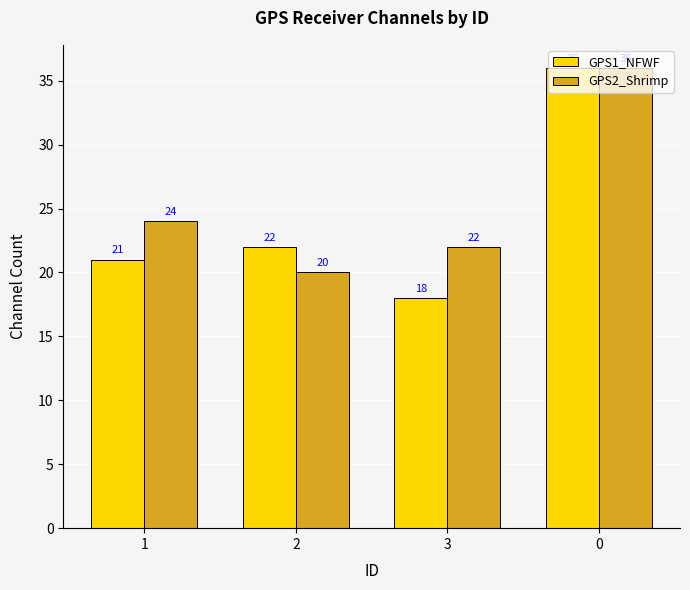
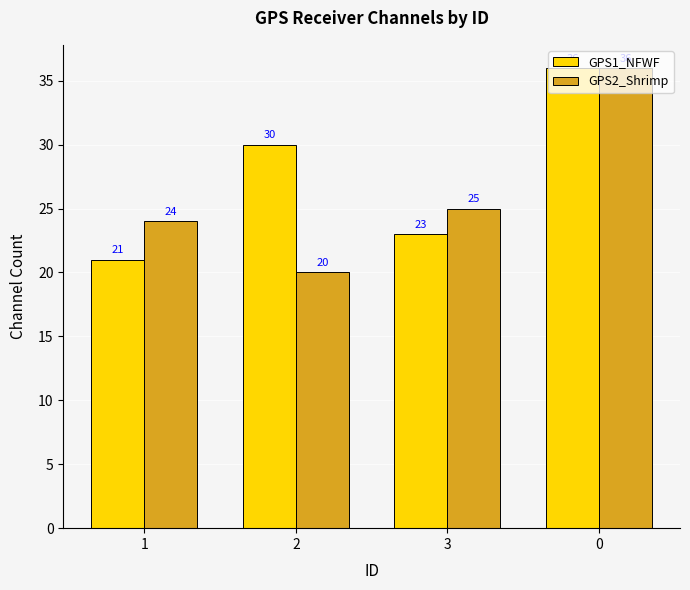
  {
    "GPS1_NFWF": {
      "1": 21,
-     "2": 22,
-     "3": 18
+     "2": 30,
+     "3": 23
    },
    "GPS2_Shrimp": {
      "1": 24,
      "2": 20,
-     "3": 22
+     "3": 25
    }
  }
